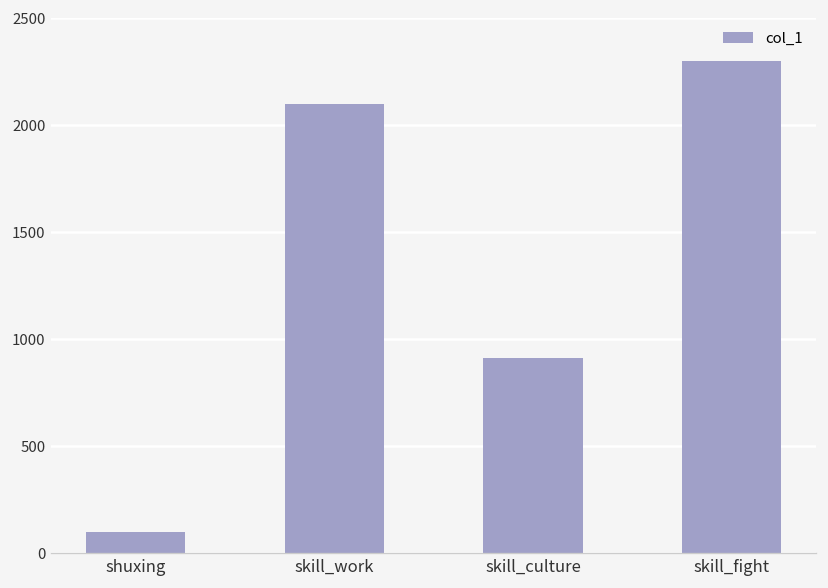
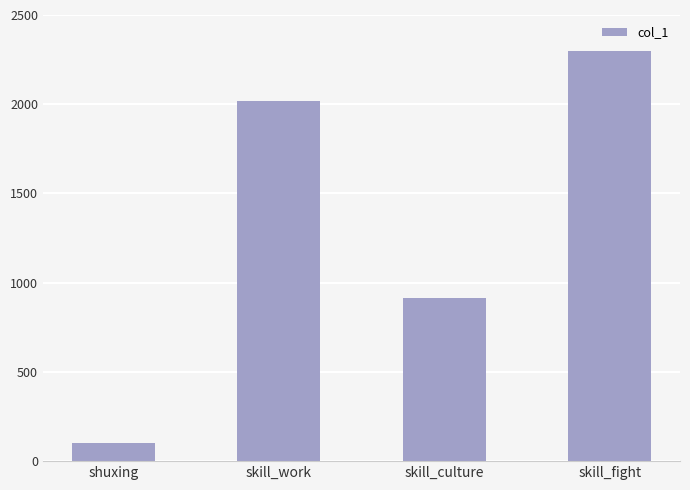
  {
    "shuxing": 100,
-   "skill_work": 2100,
+   "skill_work": 2020,
    "skill_culture": 910,
    "skill_fight": 2300
  }
